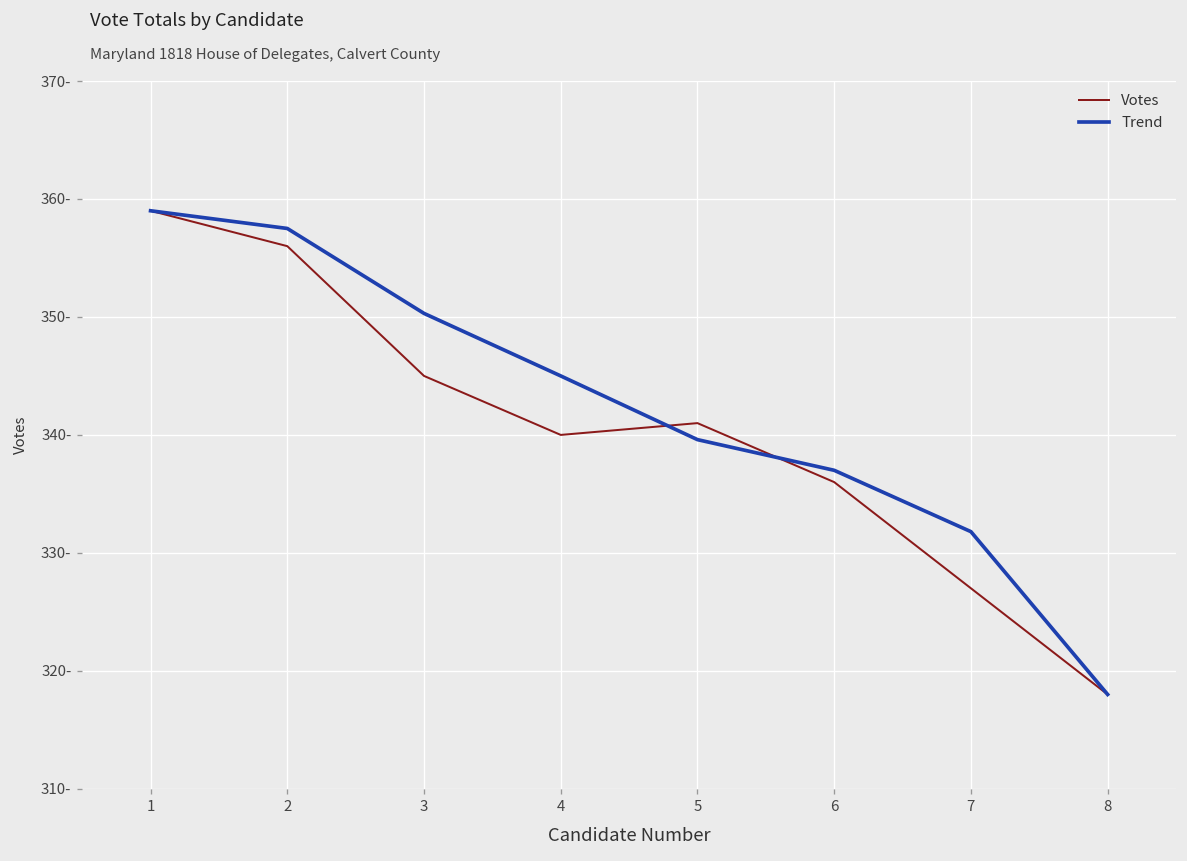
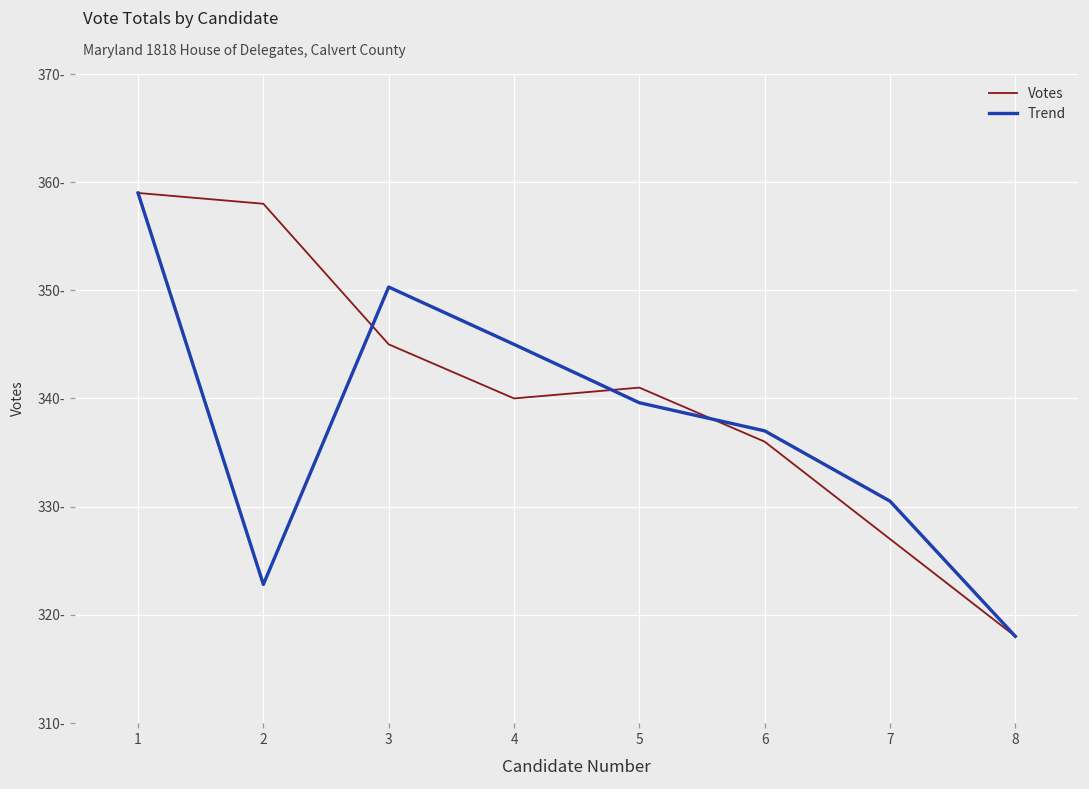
  {
    "Votes": {
-     "2": "356-",
+     "2": "358-",
      "3": "345-",
      "4": "340-",
      "5": "341-",
      "6": "336-",
      "7": "327-"
    },
    "Trend": {
-     "2": "358-",
+     "2": "323-",
      "3": "350-",
      "4": "345-",
      "5": "340-",
      "6": "337-",
-     "7": "332-"
+     "7": "331-"
    }
  }
